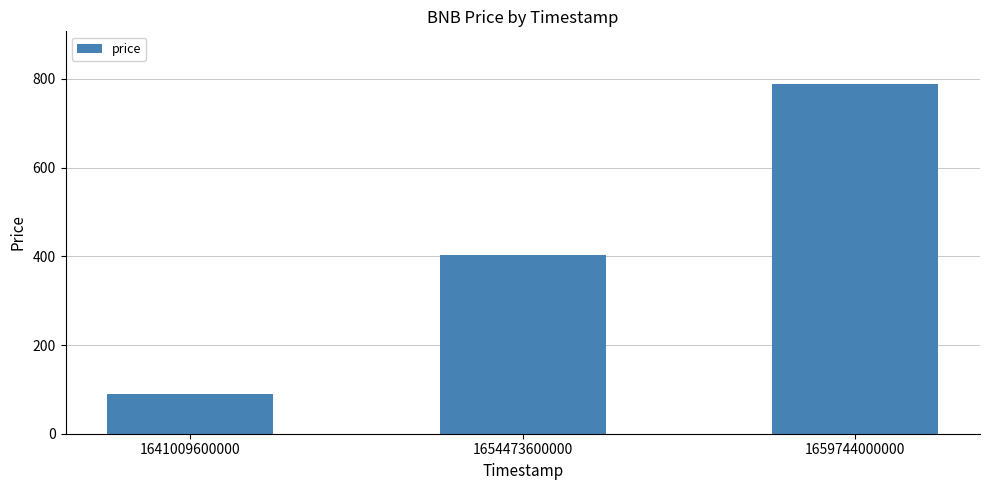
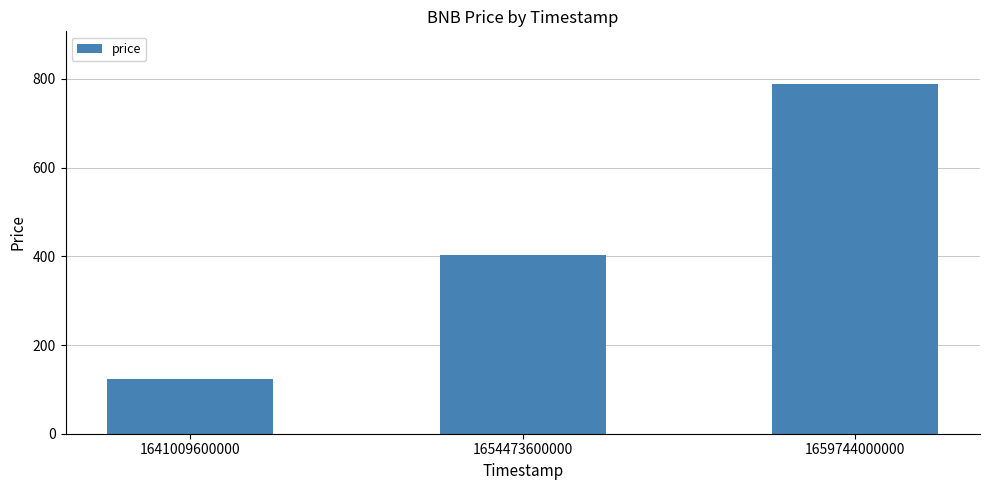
  {
-   "1641009600000": 90,
+   "1641009600000": 120,
    "1654473600000": 400,
    "1659744000000": 790
  }
